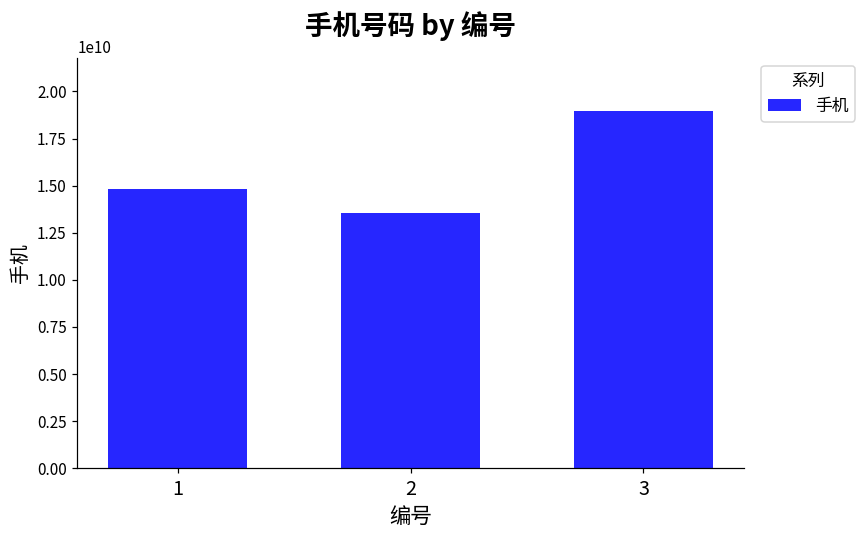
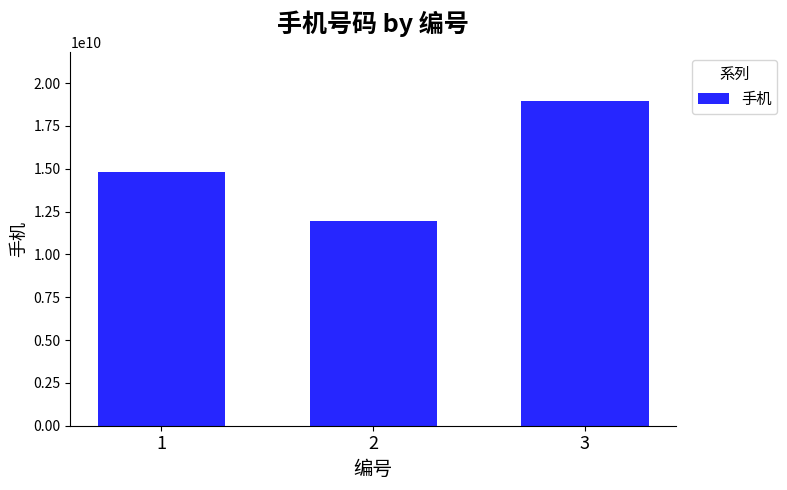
  {
    "1": 14800000000,
-   "2": 13600000000,
+   "2": 12000000000,
    "3": 19000000000
  }
